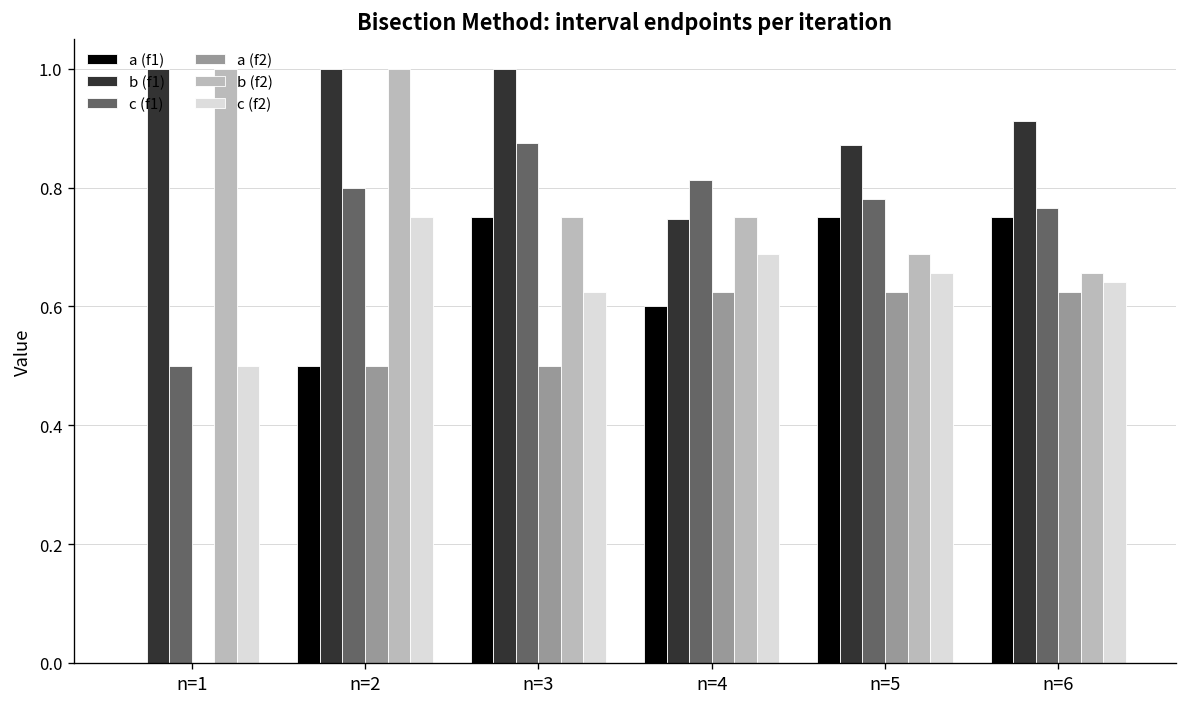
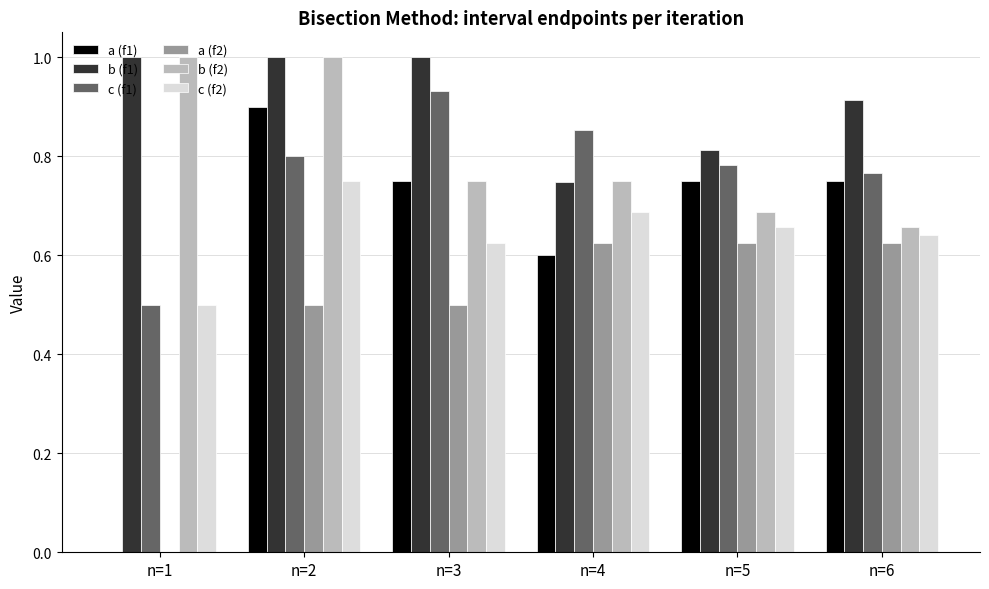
  {
    "a (f1)": {
      "n=1": 0.0,
-     "n=2": 0.5,
+     "n=2": 0.9,
      "n=3": 0.75,
      "n=4": 0.6,
      "n=5": 0.75,
      "n=6": 0.75
    },
    "b (f1)": {
      "n=1": 1.00,
      "n=2": 1.00,
      "n=3": 1.00,
      "n=4": 0.75,
-     "n=5": 0.87,
+     "n=5": 0.81,
      "n=6": 0.91
    },
    "c (f1)": {
      "n=1": 0.50,
      "n=2": 0.80,
-     "n=3": 0.88,
-     "n=4": 0.81,
+     "n=3": 0.93,
+     "n=4": 0.85,
      "n=5": 0.78,
      "n=6": 0.77
    }
  }
